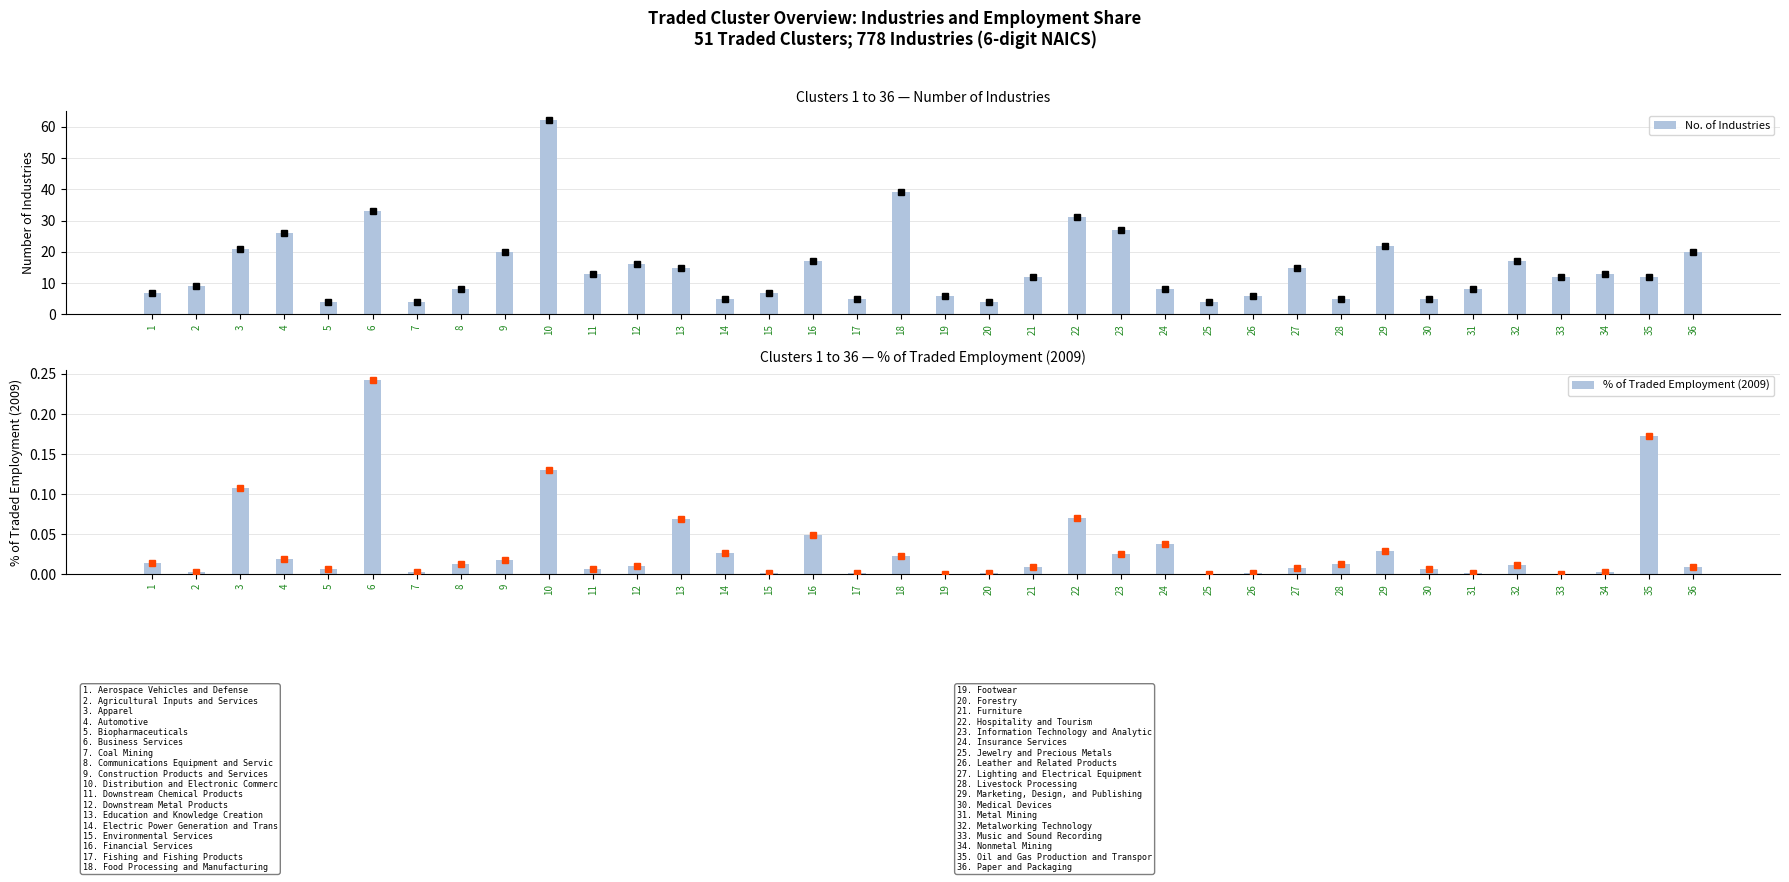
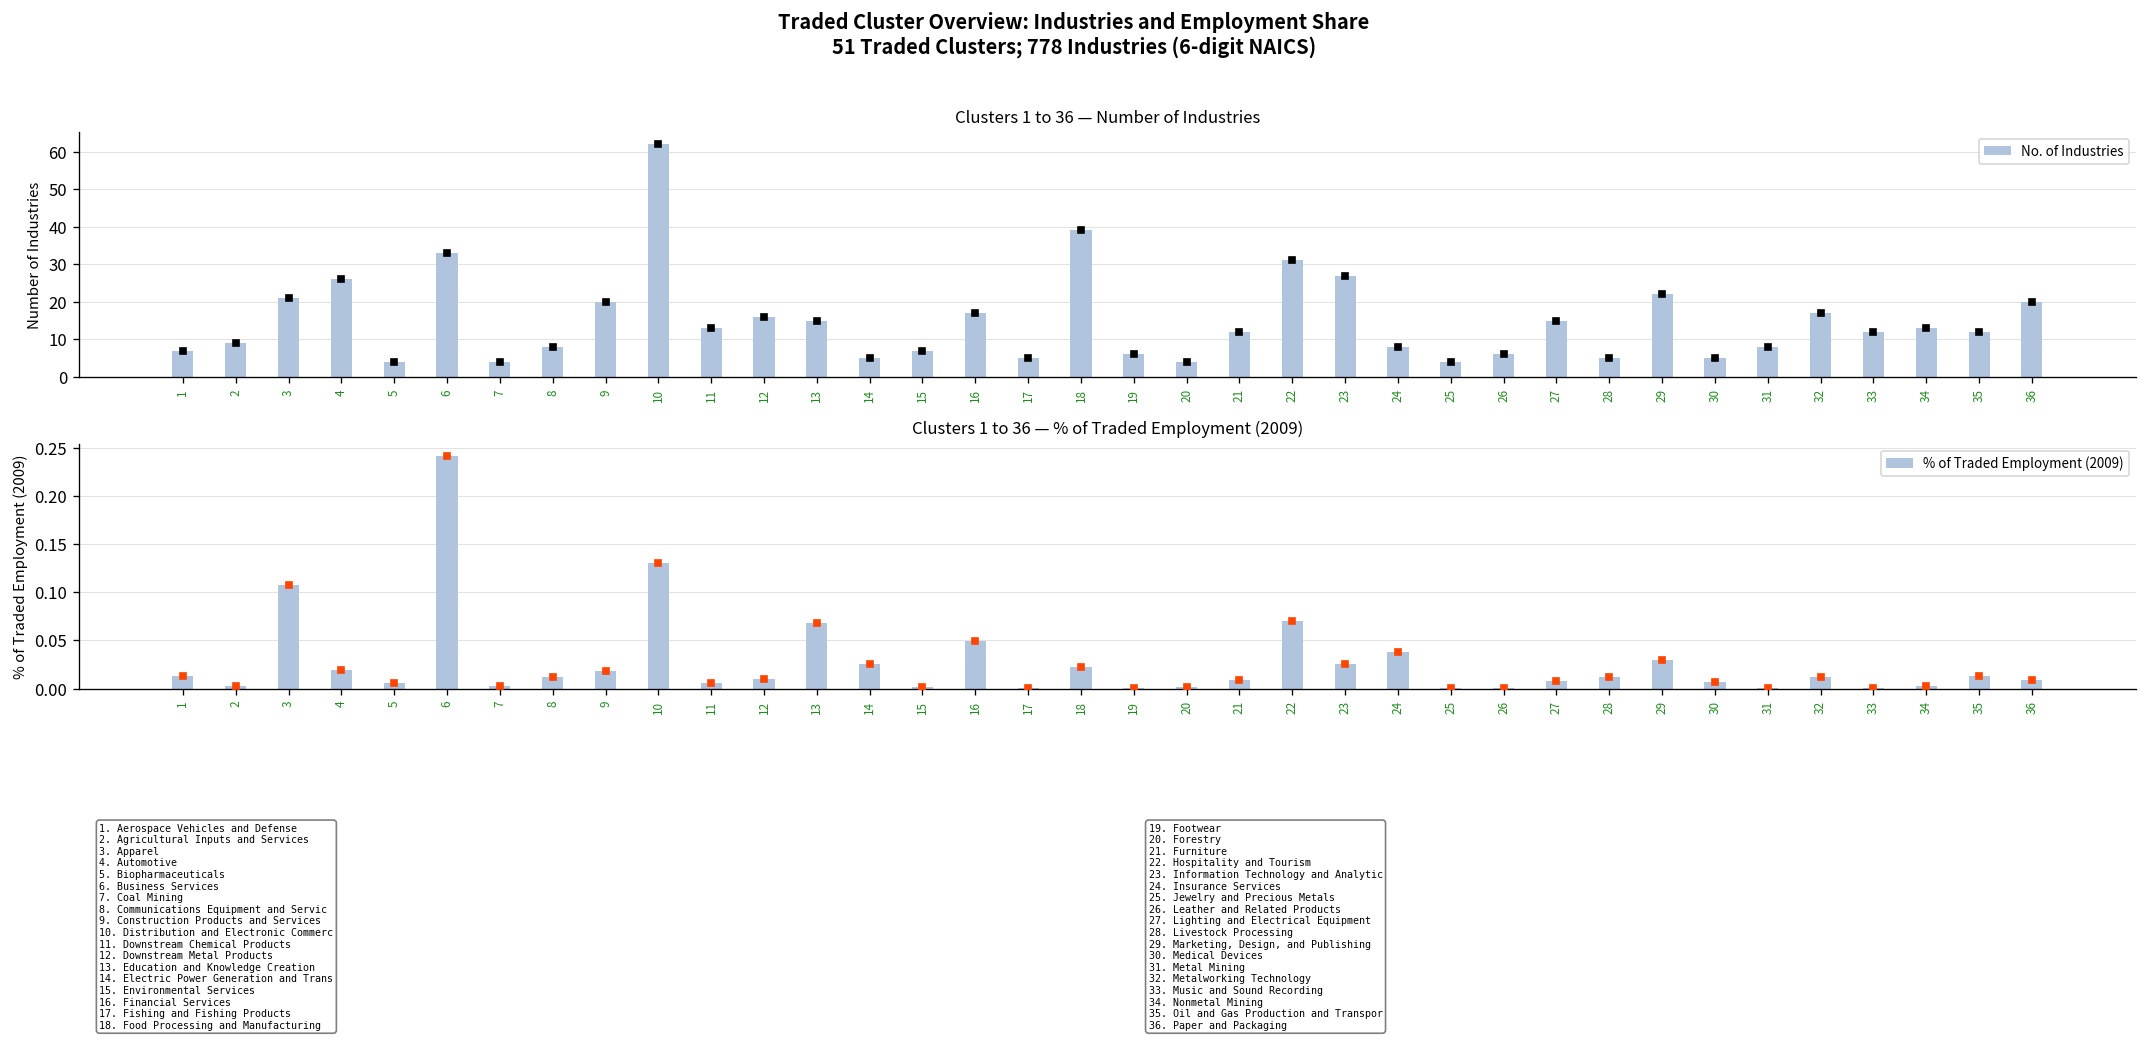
  {
    "Clusters 1 to 36 — Number of Industries": {
      "1": 7,
      "2": 9,
      "3": 21,
      "4": 26,
      "5": 4,
      "6": 33,
      "7": 4,
      "8": 8,
      "9": 20,
      "10": 62,
      "11": 13,
      "12": 16,
      "13": 15,
      "14": 5,
      "15": 7,
      "16": 17,
      "17": 5,
      "18": 39,
      "19": 6,
      "20": 4,
      "21": 12,
      "22": 31,
      "23": 27,
      "24": 8,
      "25": 4,
      "26": 6,
      "27": 15,
      "28": 5,
      "29": 22,
      "30": 5,
      "31": 8,
      "32": 17,
      "33": 12,
      "34": 13,
      "35": 12,
      "36": 20
    },
    "Clusters 1 to 36 — % of Traded Employment (2009)": {
      "1": 0.01,
      "2": 0.00,
      "3": 0.11,
      "4": 0.02,
      "5": 0.01,
      "6": 0.24,
      "7": 0.00,
      "8": 0.01,
      "9": 0.02,
      "10": 0.13,
      "11": 0.01,
      "12": 0.01,
      "13": 0.07,
      "14": 0.03,
      "15": 0.00,
      "16": 0.05,
      "17": 0.00,
      "18": 0.02,
      "19": 0.00,
      "20": 0.00,
      "21": 0.01,
      "22": 0.07,
      "23": 0.03,
      "24": 0.04,
      "25": 0.00,
      "26": 0.00,
      "27": 0.01,
      "28": 0.01,
      "29": 0.03,
      "30": 0.01,
      "31": 0.00,
      "32": 0.01,
      "33": 0.00,
      "34": 0.00,
-     "35": 0.17,
+     "35": 0.01,
      "36": 0.01
    }
  }
